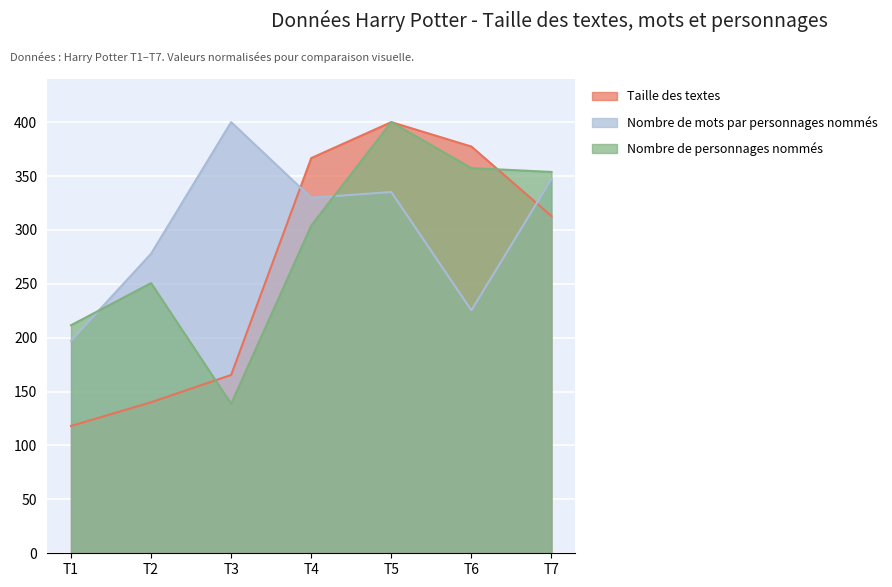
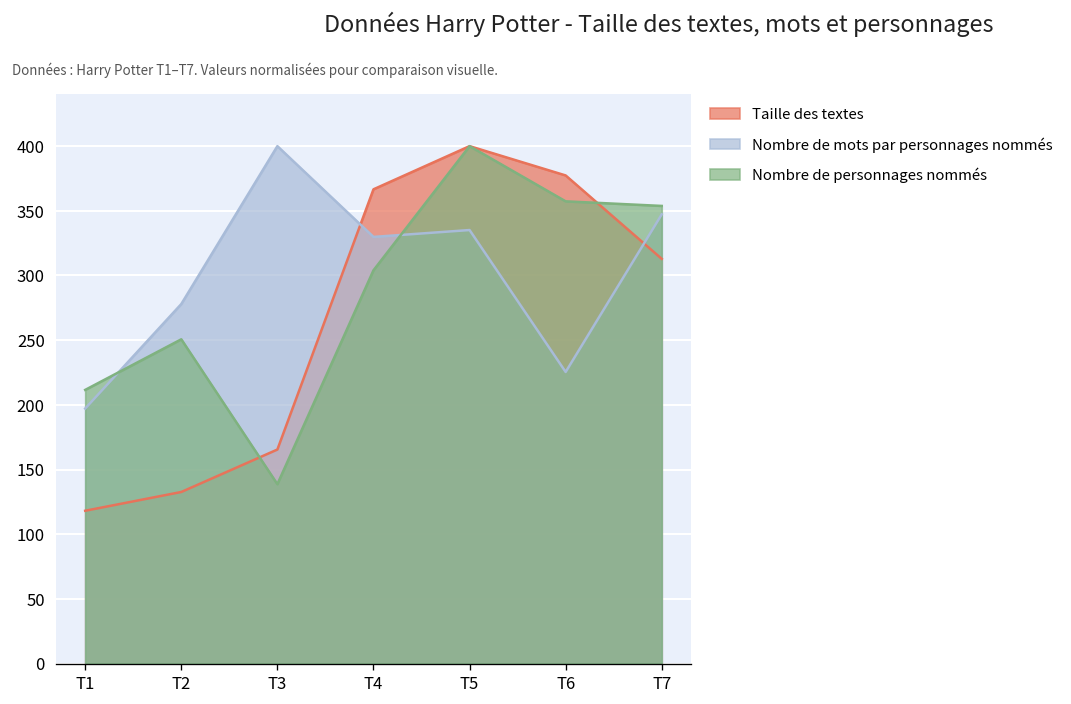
  {
    "Taille des textes": {
      "T1": 118,
-     "T2": 140,
+     "T2": 133,
      "T3": 165,
      "T4": 367,
      "T6": 377,
      "T7": 313
    },
    "Nombre de mots par personnages nommés": {
      "T1": 197,
      "T2": 278,
      "T3": 400,
      "T4": 330,
      "T5": 335,
      "T6": 225,
      "T7": 347
    },
    "Nombre de personnages nommés": {
      "T1": 212,
      "T2": 251,
      "T3": 139,
      "T4": 304,
      "T6": 357,
      "T7": 354
    }
  }
